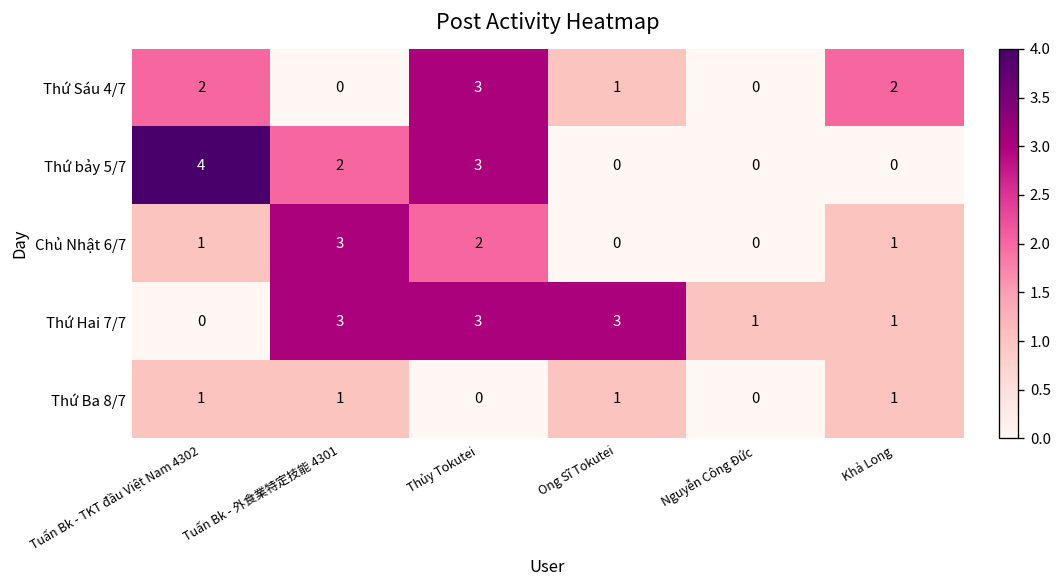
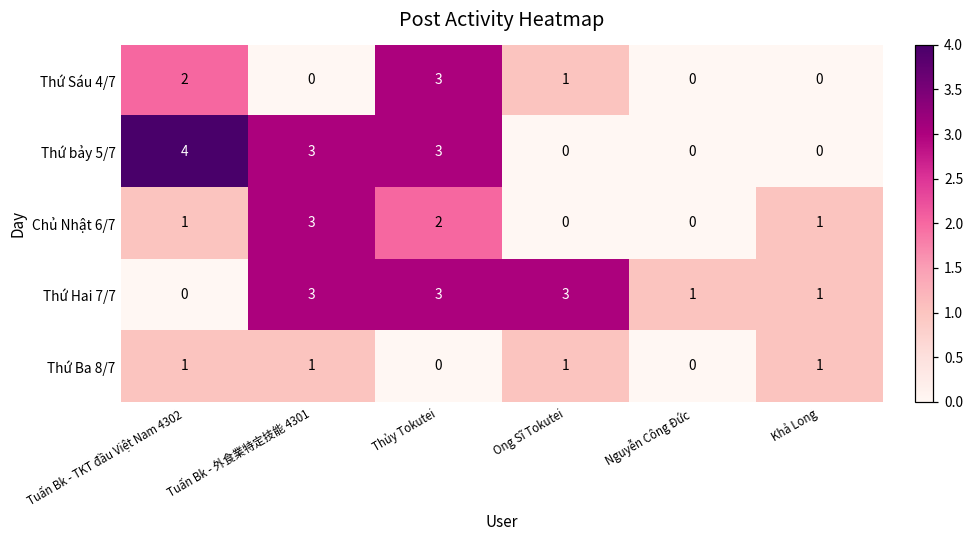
  {
    "Thứ Sáu 4/7": {
      "Tuấn Bk - TKT đầu Việt Nam 4302": 2,
      "Tuấn Bk - 外食業特定技能 4301": 0,
      "Thủy Tokutei": 3,
      "Ong Sĩ Tokutei": 1,
      "Nguyễn Công Đức": 0,
-     "Khả Long": 2
+     "Khả Long": 0
    },
    "Thứ bảy 5/7": {
      "Tuấn Bk - TKT đầu Việt Nam 4302": 4,
-     "Tuấn Bk - 外食業特定技能 4301": 2,
+     "Tuấn Bk - 外食業特定技能 4301": 3,
      "Thủy Tokutei": 3,
      "Ong Sĩ Tokutei": 0,
      "Nguyễn Công Đức": 0,
      "Khả Long": 0
    },
    "Chủ Nhật 6/7": {
      "Tuấn Bk - TKT đầu Việt Nam 4302": 1,
      "Tuấn Bk - 外食業特定技能 4301": 3,
      "Thủy Tokutei": 2,
      "Ong Sĩ Tokutei": 0,
      "Nguyễn Công Đức": 0,
      "Khả Long": 1
    },
    "Thứ Hai 7/7": {
      "Tuấn Bk - TKT đầu Việt Nam 4302": 0,
      "Tuấn Bk - 外食業特定技能 4301": 3,
      "Thủy Tokutei": 3,
      "Ong Sĩ Tokutei": 3,
      "Nguyễn Công Đức": 1,
      "Khả Long": 1
    },
    "Thứ Ba 8/7": {
      "Tuấn Bk - TKT đầu Việt Nam 4302": 1,
      "Tuấn Bk - 外食業特定技能 4301": 1,
      "Thủy Tokutei": 0,
      "Ong Sĩ Tokutei": 1,
      "Nguyễn Công Đức": 0,
      "Khả Long": 1
    }
  }
